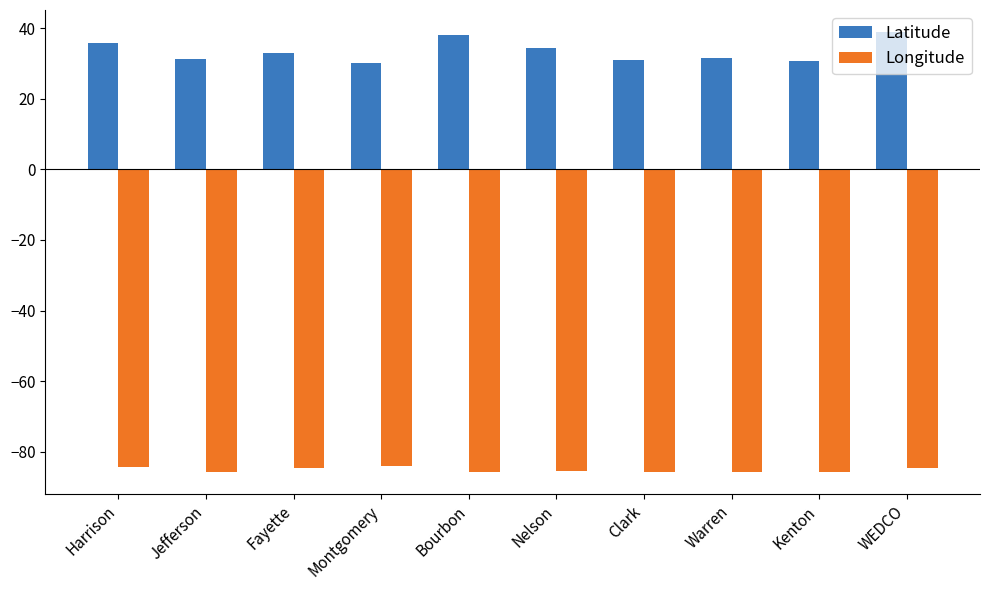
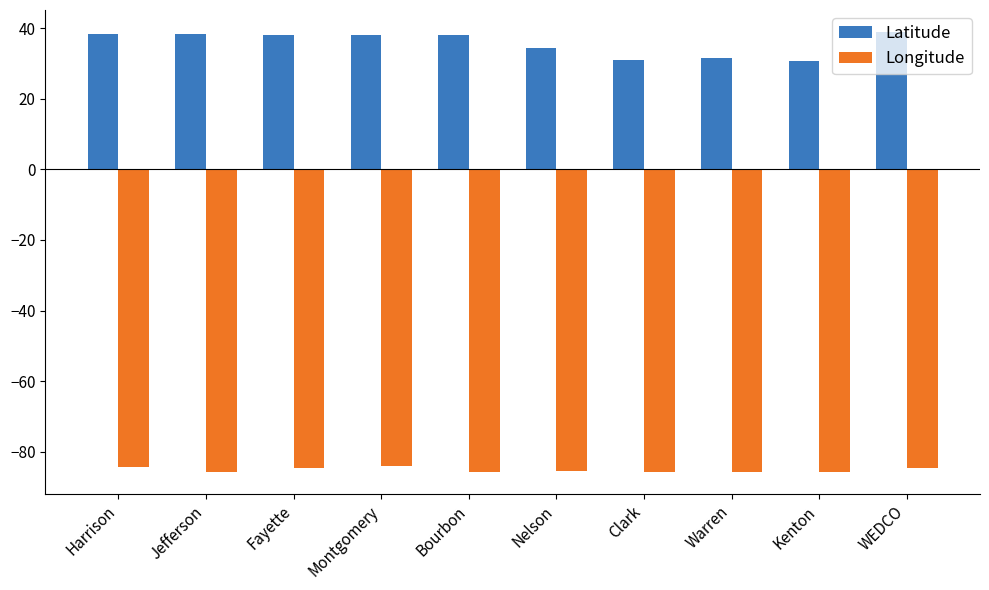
  {
    "Latitude": {
-     "Harrison": 36,
-     "Jefferson": 31,
-     "Fayette": 33,
-     "Montgomery": 30,
+     "Harrison": 38,
+     "Jefferson": 38,
+     "Fayette": 38,
+     "Montgomery": 38,
      "Bourbon": 38,
      "Nelson": 34,
      "Clark": 31,
      "Warren": 32,
      "Kenton": 31
    },
    "Longitude": {
      "Harrison": -84,
      "Jefferson": -86,
      "Fayette": -85,
      "Montgomery": -84,
      "Bourbon": -86,
      "Nelson": -85,
      "Clark": -86,
      "Warren": -86,
      "Kenton": -86,
      "WEDCO": -85
    }
  }
